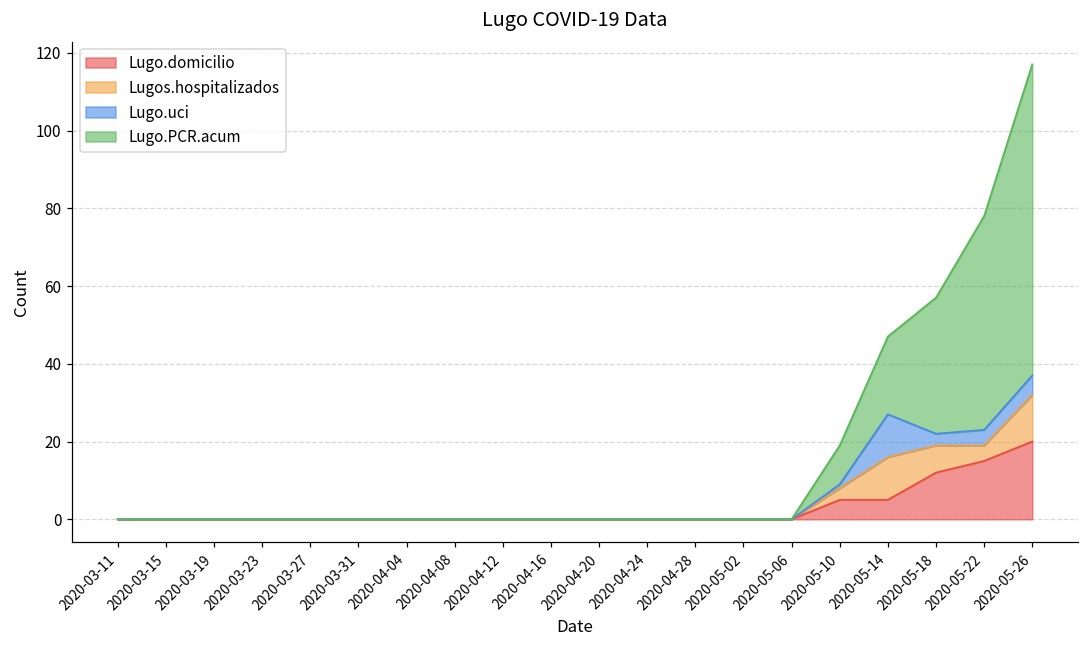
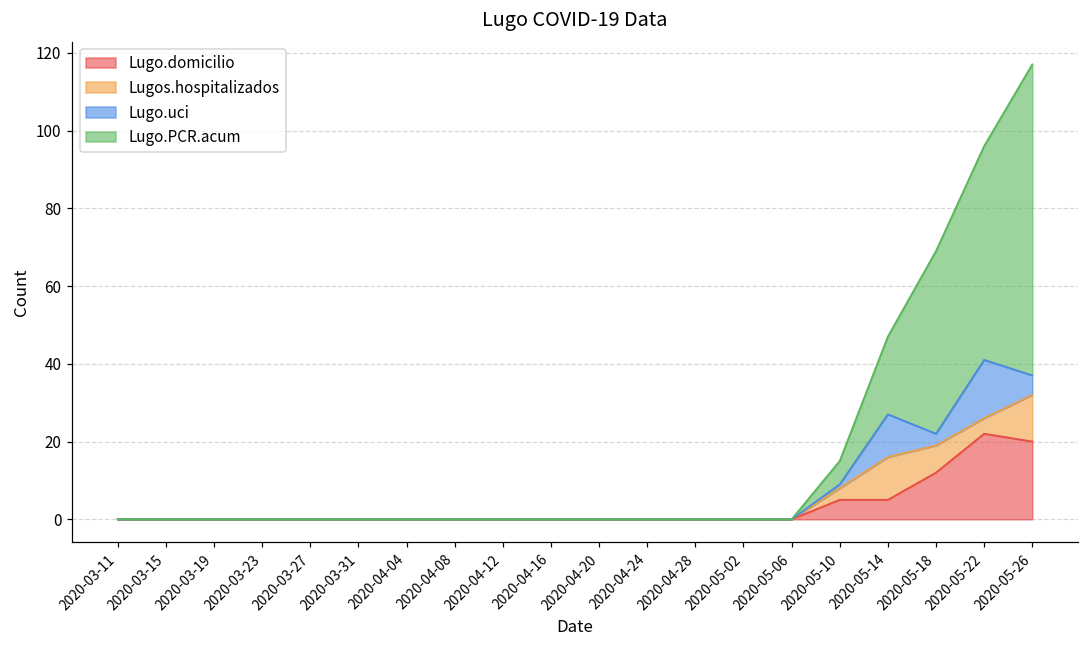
  {
    "Lugo.domicilio": {
      "2020-05-10": 5,
      "2020-05-14": 5,
      "2020-05-18": 12,
-     "2020-05-22": 15,
+     "2020-05-22": 22,
      "2020-05-26": 20
    },
    "Lugos.hospitalizados": {
      "2020-05-10": 3,
      "2020-05-14": 11,
      "2020-05-18": 7,
      "2020-05-22": 4,
      "2020-05-26": 12
    },
    "Lugo.uci": {
      "2020-05-10": 1,
      "2020-05-14": 11,
      "2020-05-18": 3,
-     "2020-05-22": 4,
+     "2020-05-22": 15,
      "2020-05-26": 5
    },
    "Lugo.PCR.acum": {
-     "2020-05-10": 10,
+     "2020-05-10": 6,
      "2020-05-14": 20,
-     "2020-05-18": 35,
+     "2020-05-18": 47,
      "2020-05-22": 55,
      "2020-05-26": 80
    }
  }
